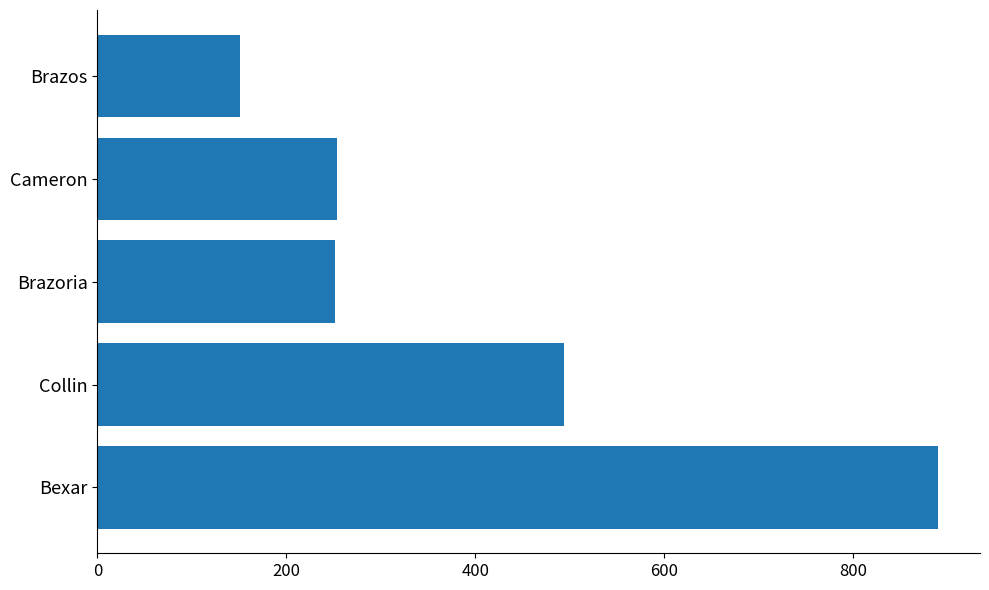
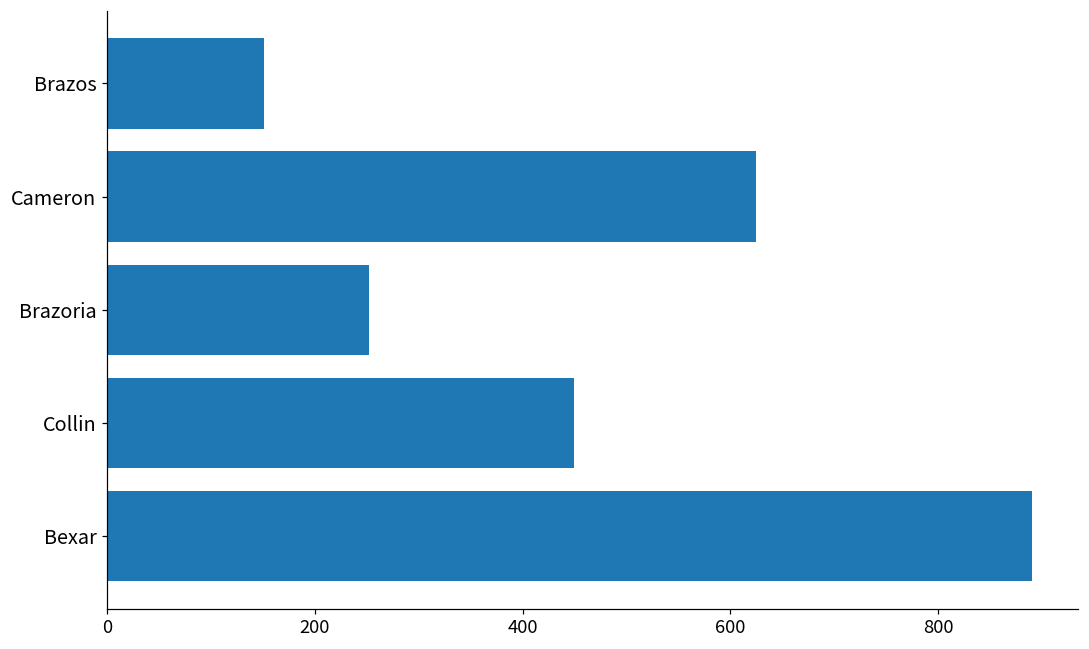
  {
    "Brazos": 150,
-   "Cameron": 250,
+   "Cameron": 630,
    "Brazoria": 250,
-   "Collin": 490,
+   "Collin": 450,
    "Bexar": 890
  }
